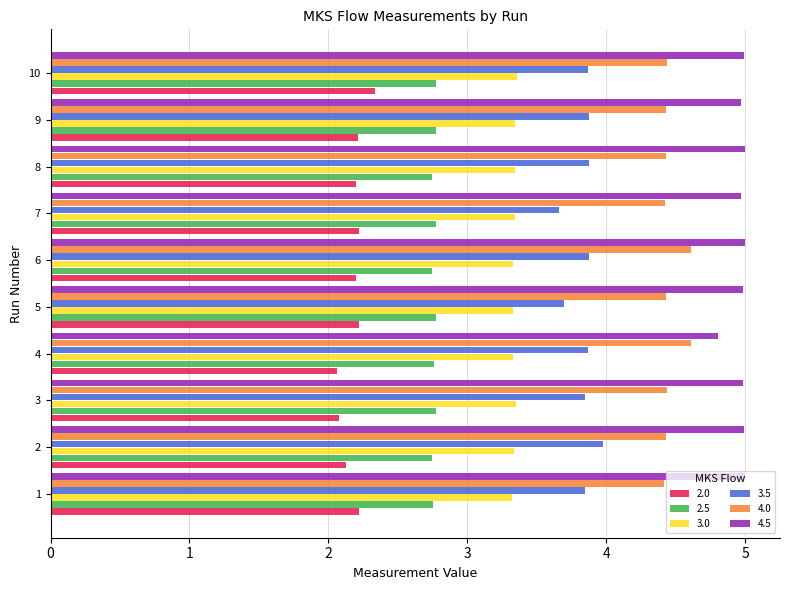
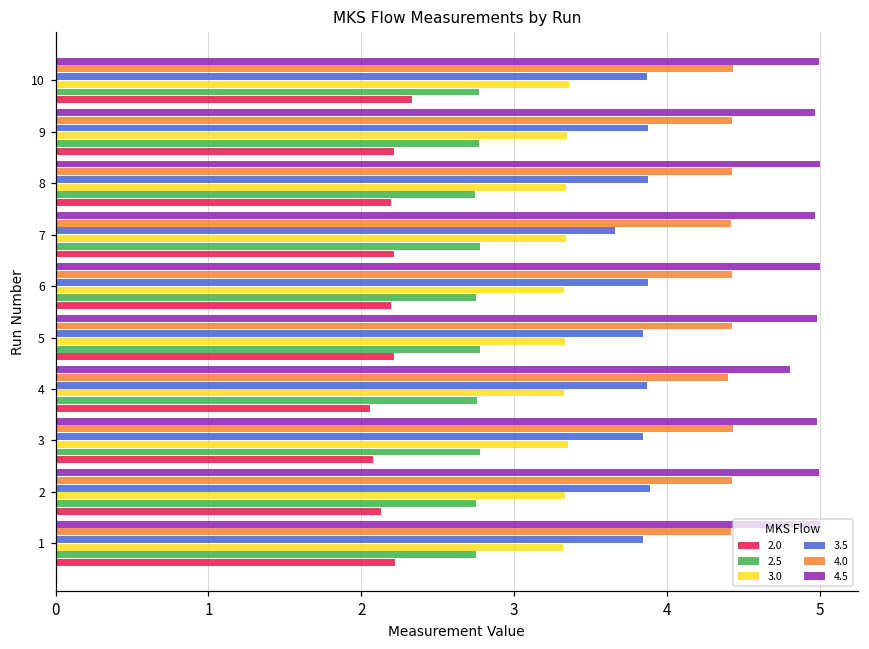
  {
    "2.0": {
      "10": 2.34,
      "9": 2.21,
      "8": 2.20,
      "7": 2.22,
      "6": 2.20,
      "5": 2.22,
      "4": 2.06,
      "3": 2.08,
      "2": 2.13,
      "1": 2.22
    },
    "2.5": {
      "10": 2.77,
      "9": 2.77,
      "8": 2.75,
      "7": 2.77,
      "6": 2.75,
      "5": 2.77,
      "4": 2.76,
      "3": 2.78,
      "2": 2.75,
      "1": 2.75
    },
    "3.0": {
      "10": 3.36,
      "9": 3.34,
      "8": 3.34,
      "7": 3.34,
      "6": 3.33,
      "5": 3.33,
      "4": 3.33,
      "3": 3.35,
      "2": 3.33,
      "1": 3.32
    },
    "3.5": {
      "10": 3.87,
      "9": 3.88,
      "8": 3.88,
      "7": 3.66,
      "6": 3.87,
-     "5": 3.70,
+     "5": 3.84,
      "4": 3.87,
      "3": 3.84,
-     "2": 3.98,
+     "2": 3.89,
      "1": 3.84
    },
    "4.0": {
      "10": 4.44,
      "9": 4.43,
      "8": 4.43,
      "7": 4.42,
-     "6": 4.61,
+     "6": 4.43,
      "5": 4.43,
-     "4": 4.61,
+     "4": 4.40,
      "3": 4.44,
      "2": 4.43,
      "1": 4.42
    },
    "4.5": {
      "10": 4.99,
      "9": 4.97,
      "8": 5.00,
      "7": 4.97,
      "6": 5.00,
      "5": 4.98,
      "4": 4.80,
      "3": 4.98,
      "2": 4.99
    }
  }
